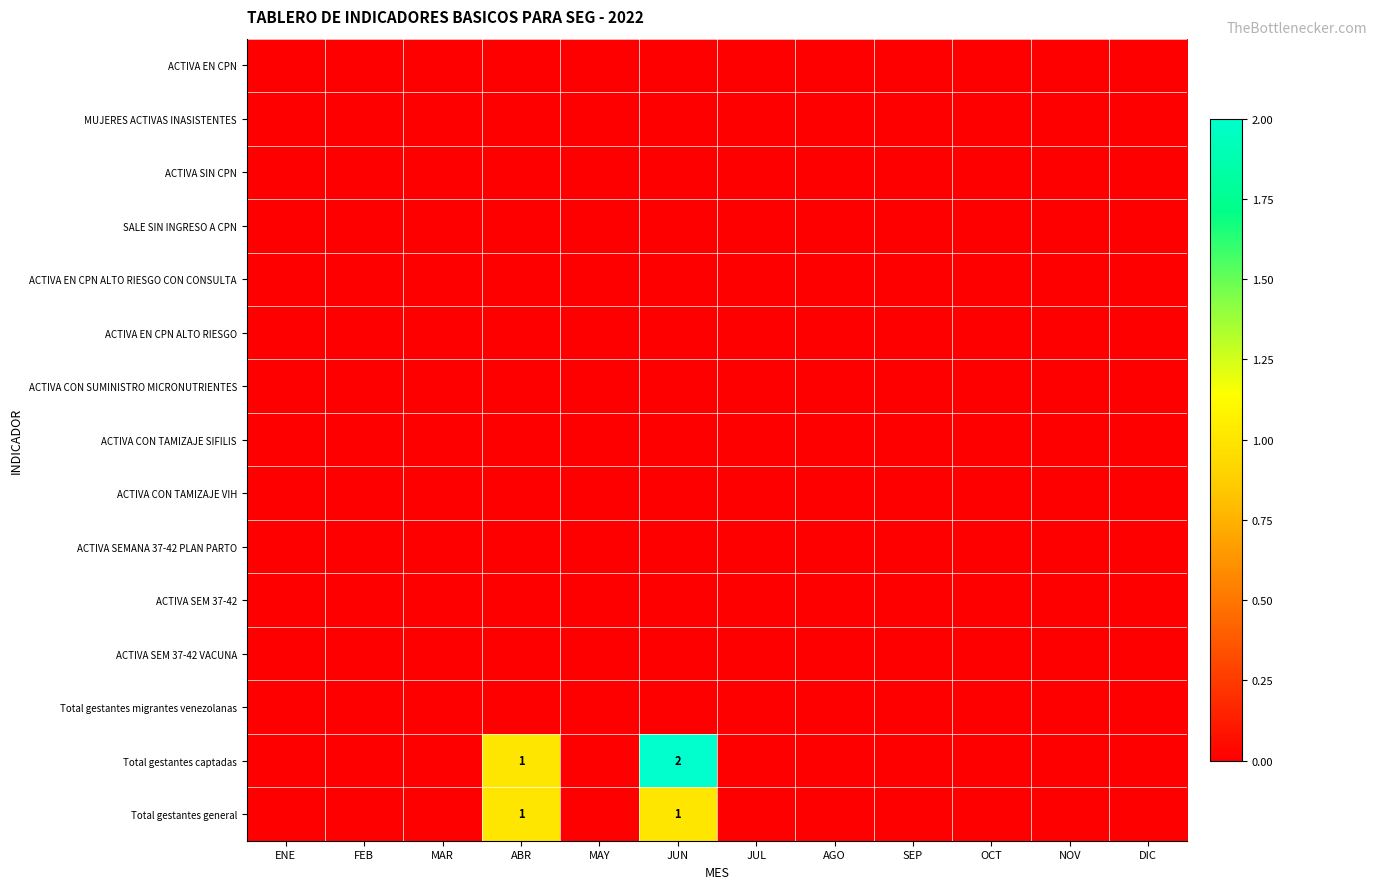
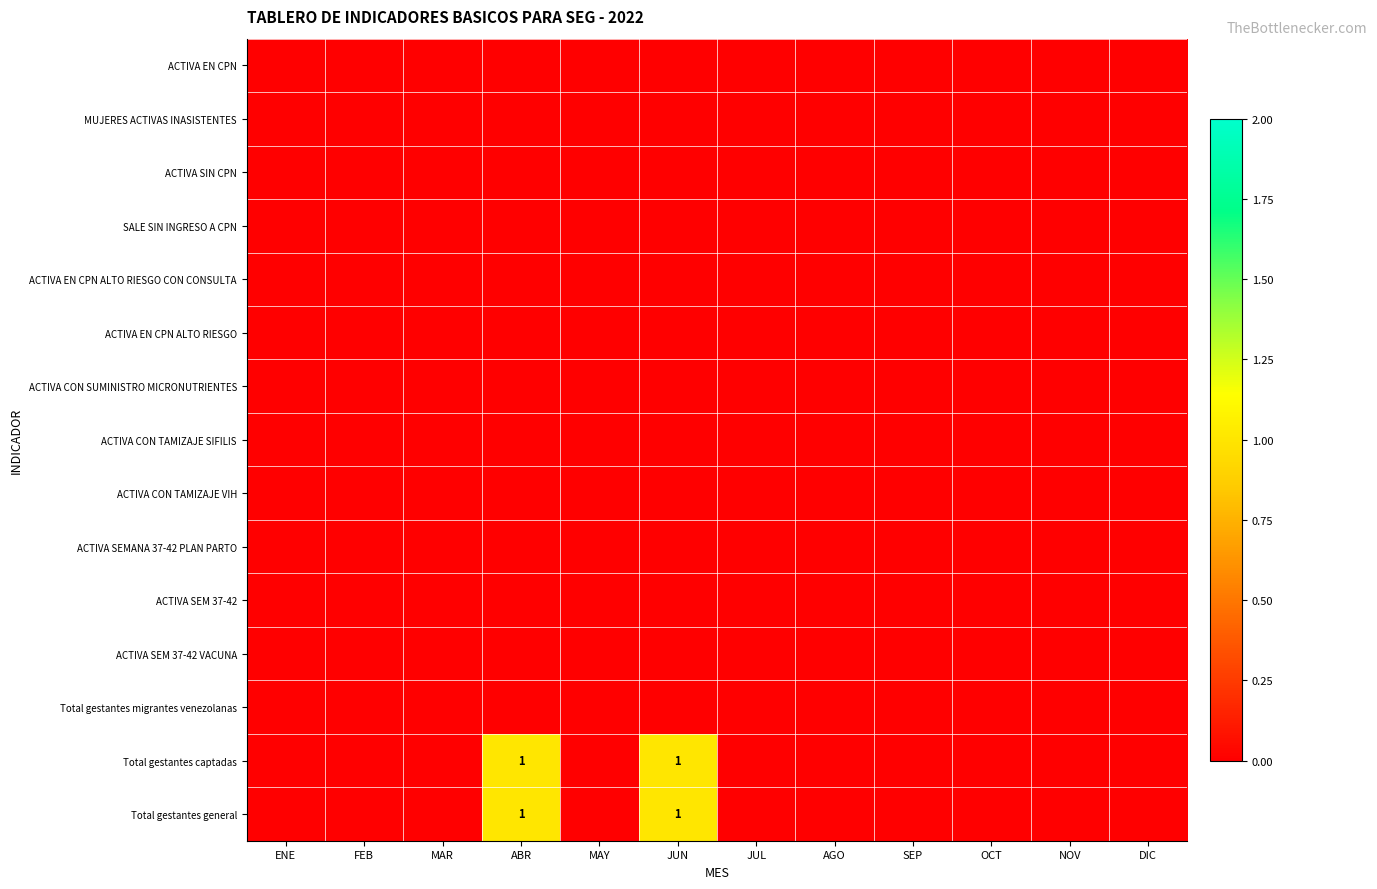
  {
    "Total gestantes captadas": {
      "ABR": 1,
-     "JUN": 2
+     "JUN": 1
    },
    "Total gestantes general": {
      "ABR": 1,
      "JUN": 1
    }
  }
